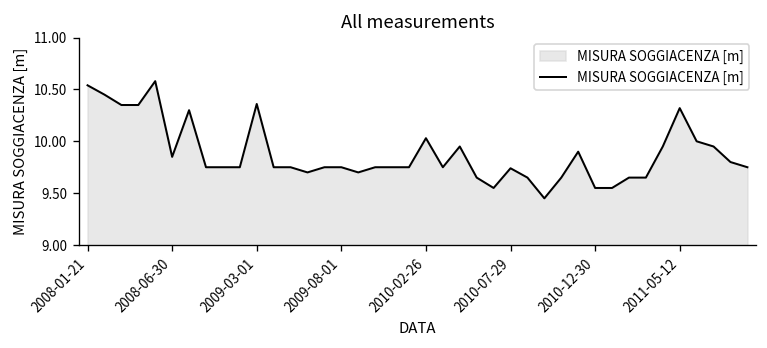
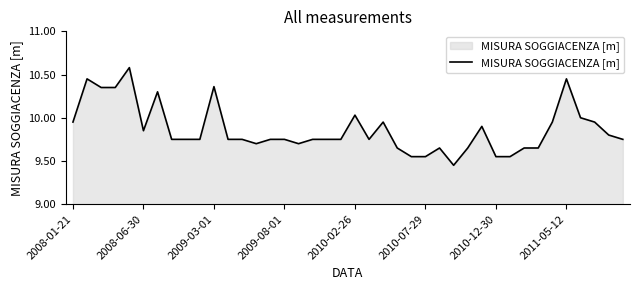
  {
-   "2008-01-21": 10.5,
+   "2008-01-21": 10.0,
    "2008-06-30": 9.9,
    "2009-03-01": 10.4,
    "2009-08-01": 9.8,
    "2010-02-26": 10.0,
-   "2010-07-29": 9.7,
+   "2010-07-29": 9.6,
    "2010-12-30": 9.6,
-   "2011-05-12": 10.3
+   "2011-05-12": 10.5
  }
